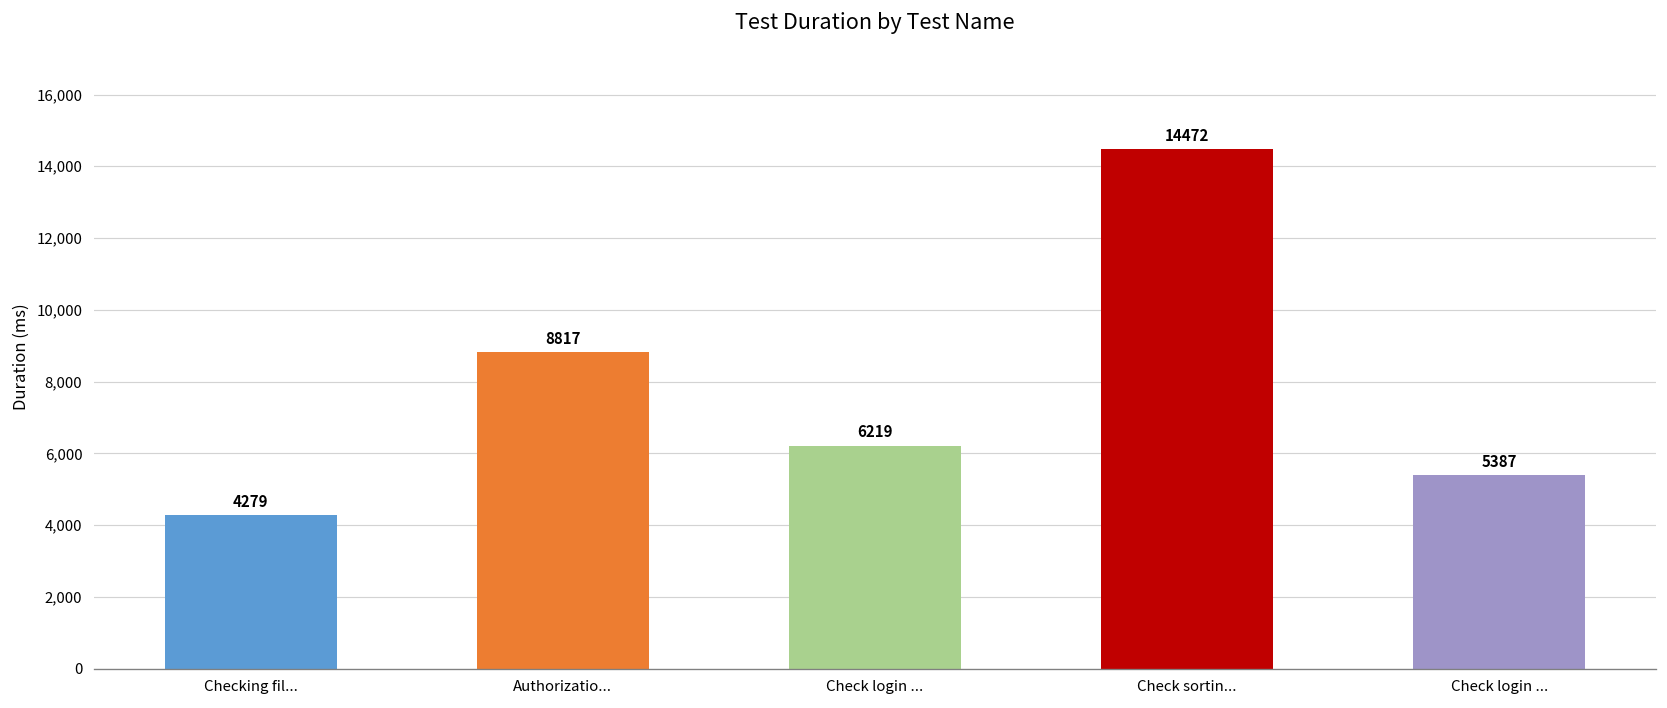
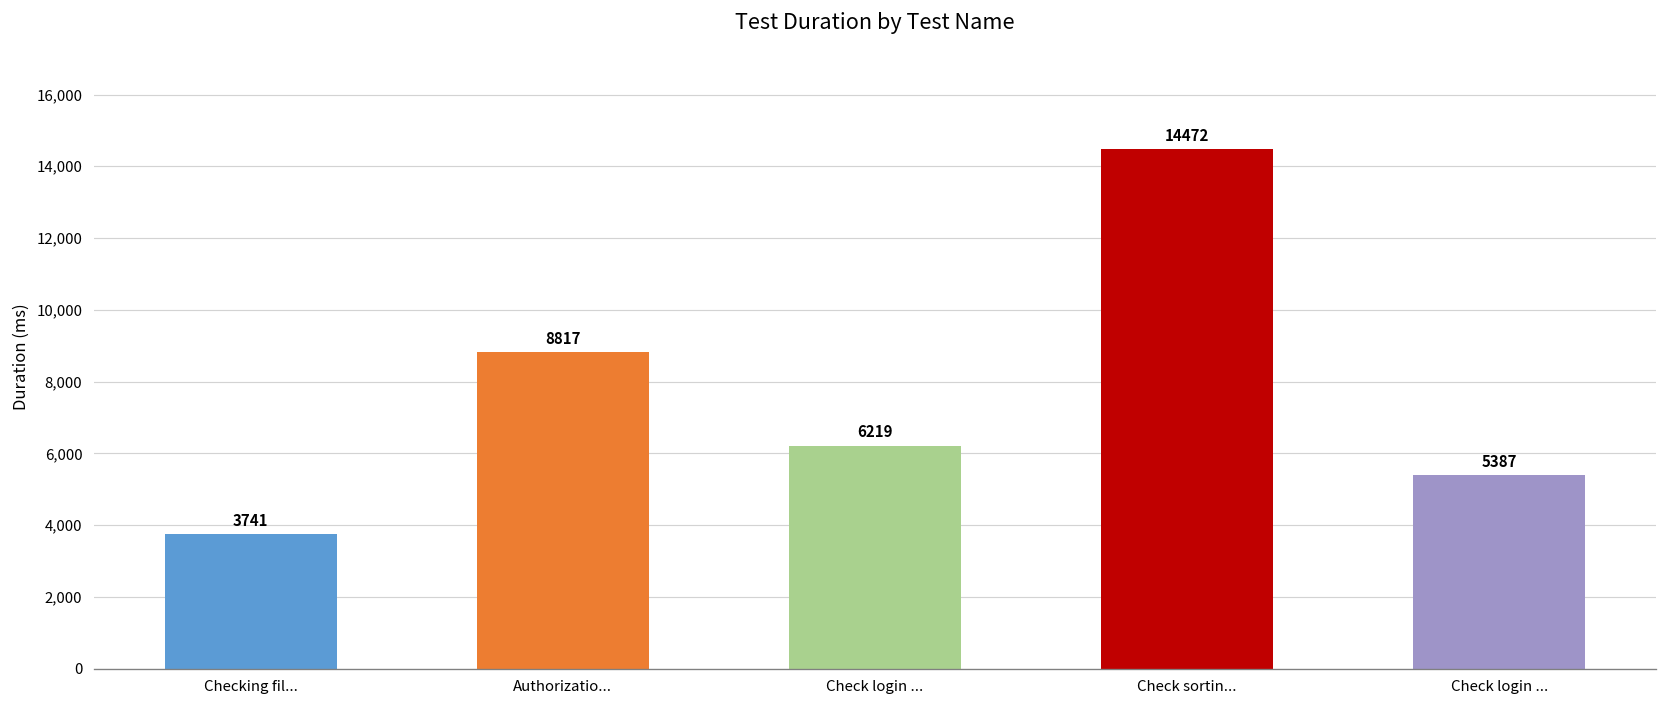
  {
-   "Checking fil...": 4279,
+   "Checking fil...": 3741,
    "Authorizatio...": 8817,
    "Check sortin...": 14472
  }
